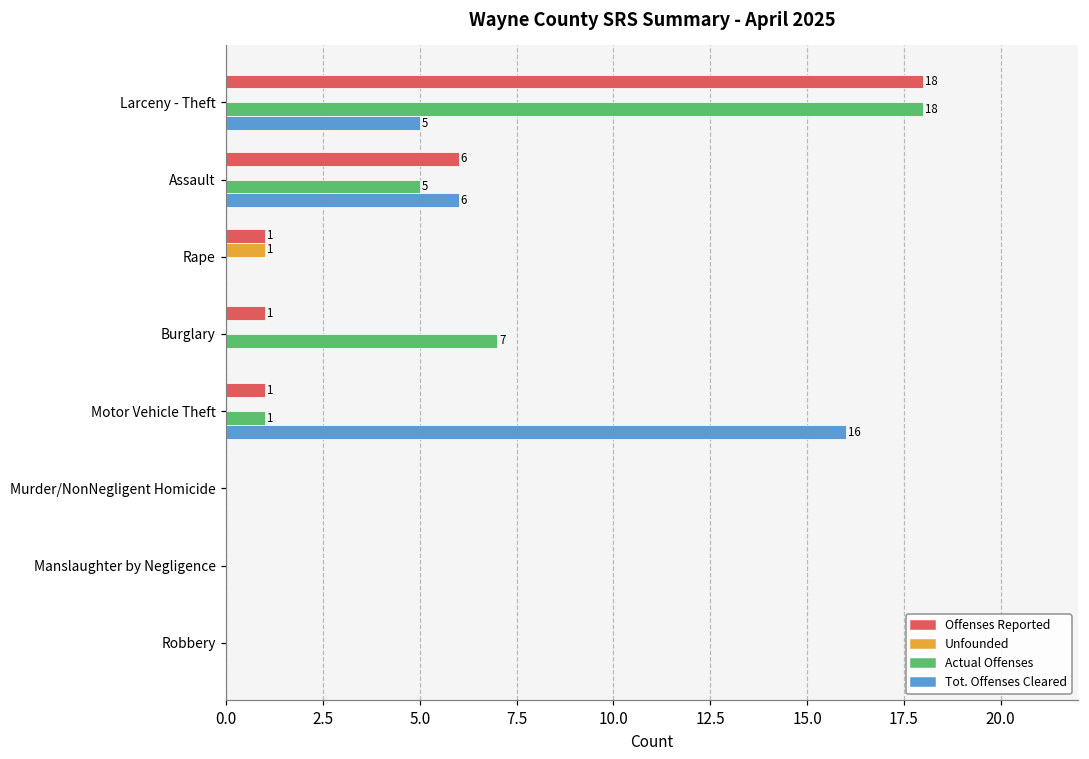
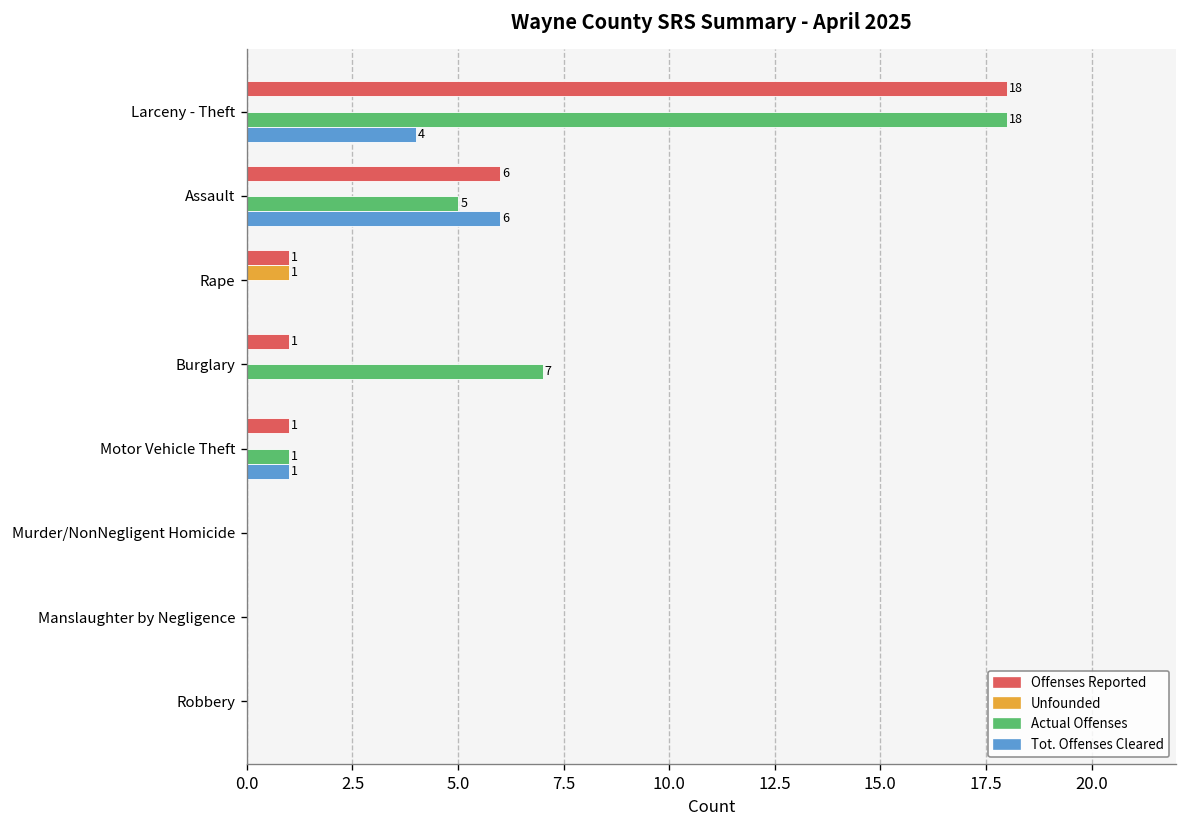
  {
    "Offenses Reported": {
      "Larceny - Theft": 18,
      "Assault": 6,
      "Rape": 1,
      "Burglary": 1,
      "Motor Vehicle Theft": 1
    },
    "Unfounded": {
      "Rape": 1
    },
    "Actual Offenses": {
      "Larceny - Theft": 18,
      "Assault": 5,
      "Burglary": 7,
      "Motor Vehicle Theft": 1
    },
    "Tot. Offenses Cleared": {
-     "Larceny - Theft": 5,
+     "Larceny - Theft": 4,
      "Assault": 6,
-     "Motor Vehicle Theft": 16
+     "Motor Vehicle Theft": 1
    }
  }
